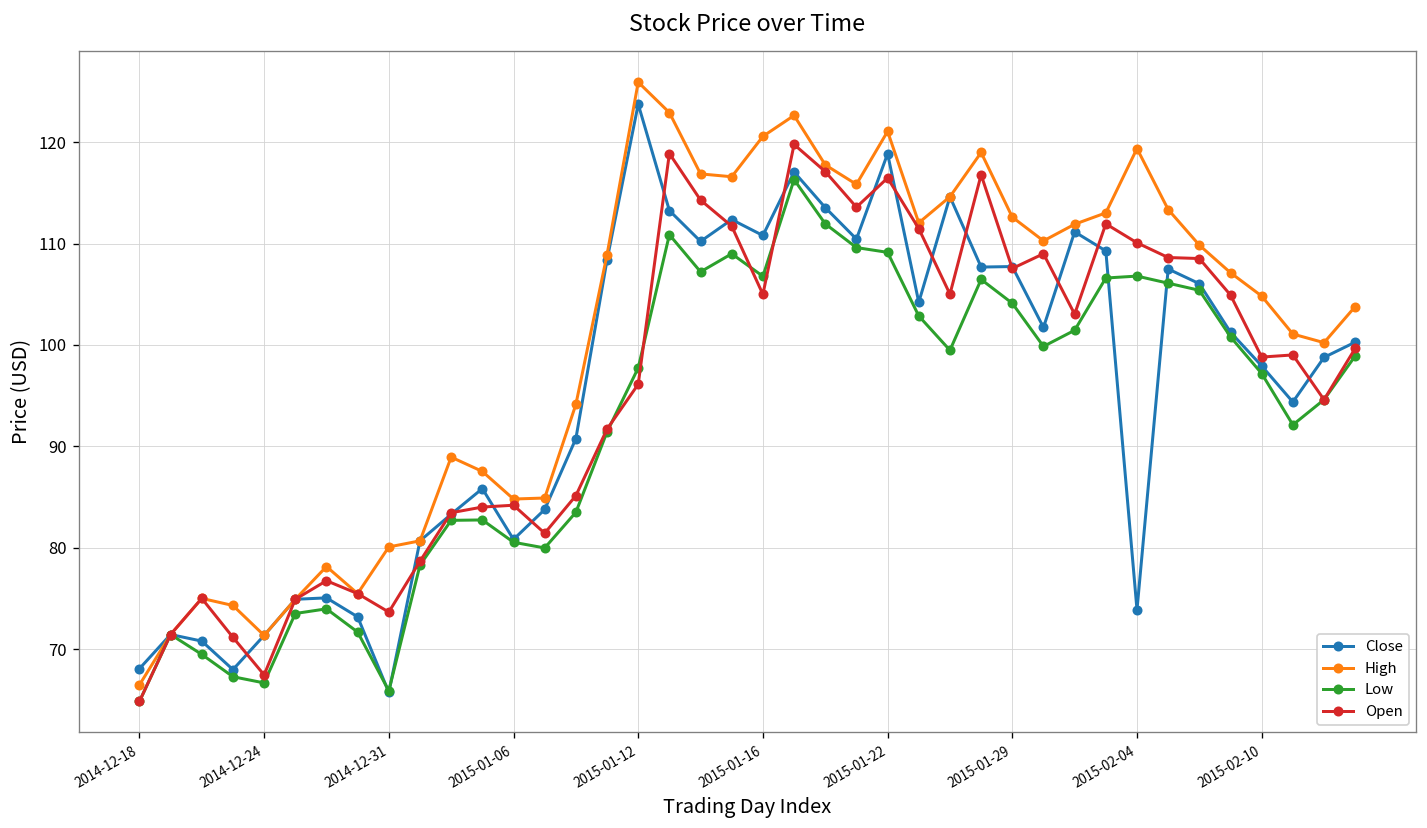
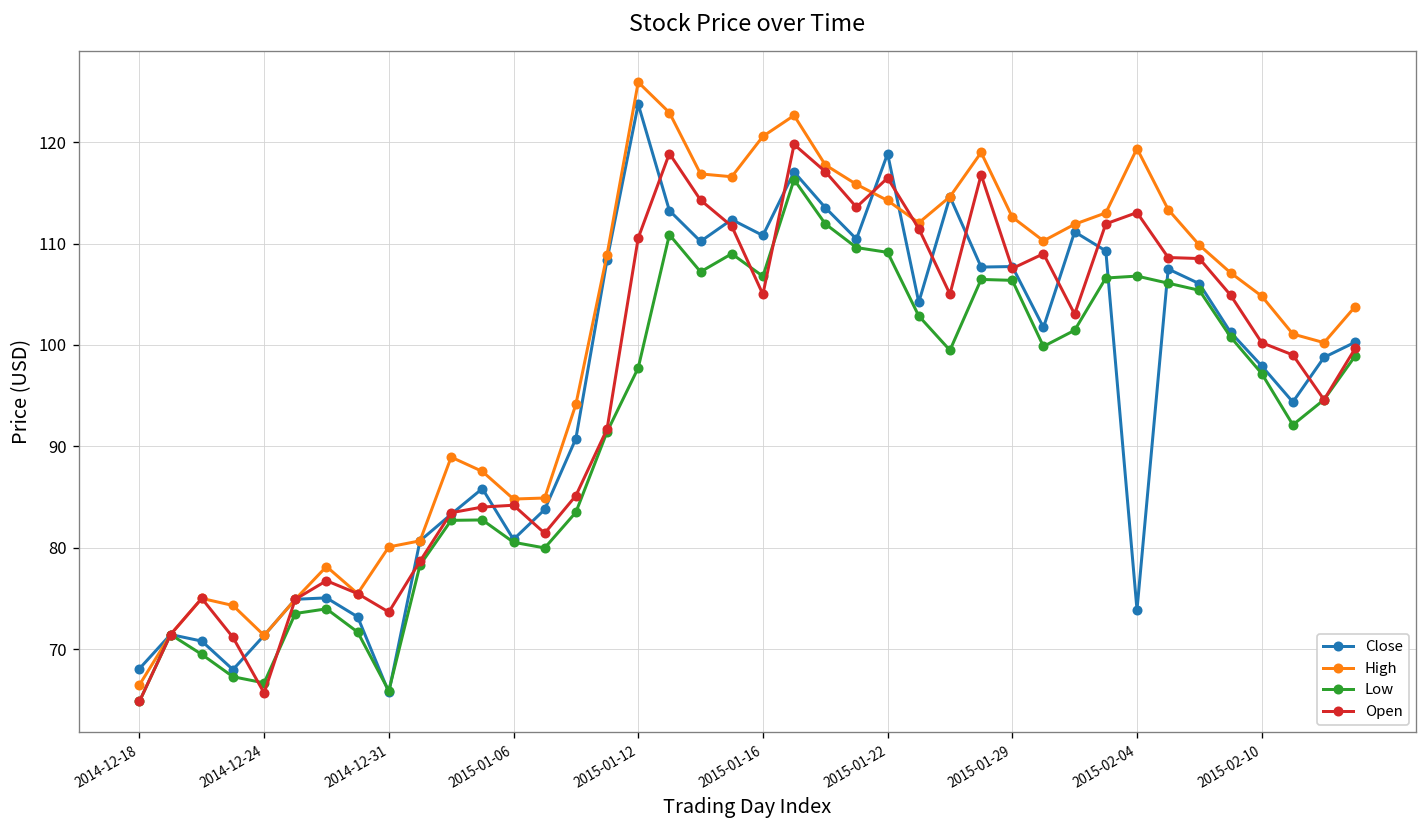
  {
    "Close": {
      "2014-12-18": 68,
      "2015-01-12": 124,
      "2015-01-16": 111,
      "2015-01-22": 119,
      "2015-02-04": 74,
      "2015-02-10": 98
    },
    "High": {
      "2014-12-18": 67,
      "2014-12-31": 80,
      "2015-01-06": 85,
      "2015-01-12": 126,
      "2015-01-16": 121,
-     "2015-01-22": 121,
+     "2015-01-22": 114,
      "2015-01-29": 113,
      "2015-02-04": 119,
      "2015-02-10": 105
    },
    "Low": {
      "2014-12-24": 67,
      "2015-01-12": 98,
      "2015-01-16": 107,
      "2015-01-22": 109,
-     "2015-01-29": 104,
+     "2015-01-29": 106,
      "2015-02-04": 107,
      "2015-02-10": 97
    },
    "Open": {
-     "2014-12-24": 67,
+     "2014-12-24": 66,
      "2014-12-31": 74,
      "2015-01-06": 84,
-     "2015-01-12": 96,
+     "2015-01-12": 111,
      "2015-01-16": 105,
      "2015-01-22": 116,
-     "2015-02-04": 110,
-     "2015-02-10": 99
+     "2015-02-04": 113,
+     "2015-02-10": 100
    }
  }
